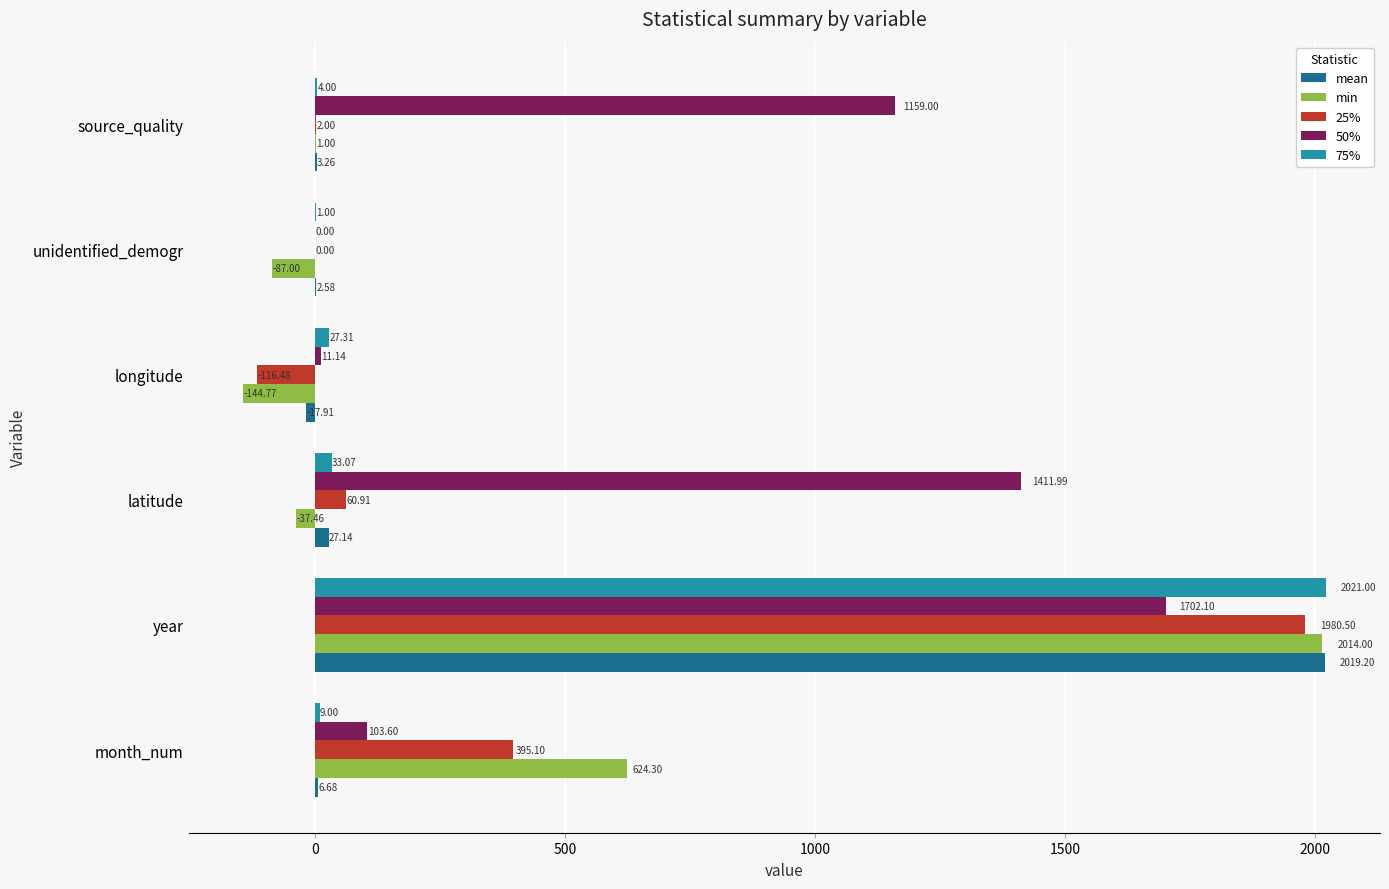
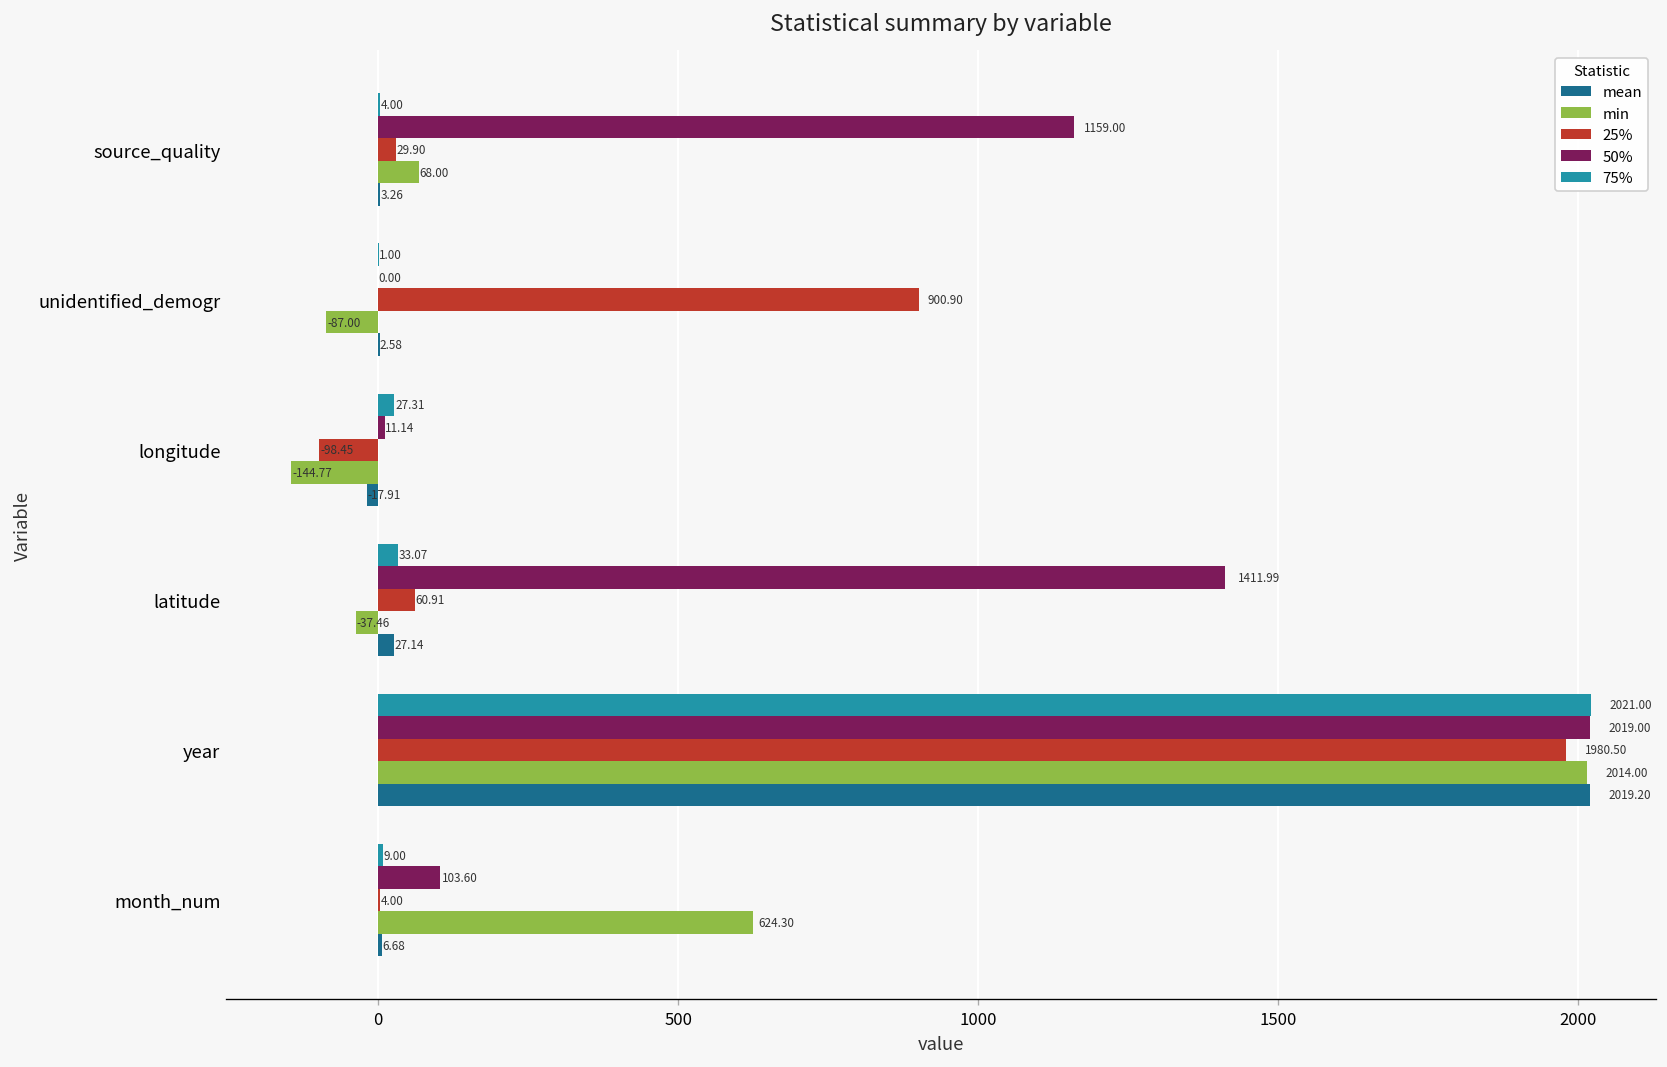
  {
    "min": {
-     "source_quality": 1.00,
+     "source_quality": 68.00,
      "unidentified_demogr": -87.00,
      "longitude": -144.77,
      "latitude": -37.46,
      "year": 2014.00,
      "month_num": 624.30
    },
    "25%": {
-     "source_quality": 2.00,
-     "unidentified_demogr": 0.00,
-     "longitude": -116.48,
+     "source_quality": 29.90,
+     "unidentified_demogr": 900.90,
+     "longitude": -98.45,
      "latitude": 60.91,
      "year": 1980.50,
-     "month_num": 395.10
+     "month_num": 4.00
    },
    "50%": {
      "source_quality": 1159.00,
      "unidentified_demogr": 0.00,
      "longitude": 11.14,
      "latitude": 1411.99,
-     "year": 1702.10,
+     "year": 2019.00,
      "month_num": 103.60
    }
  }
